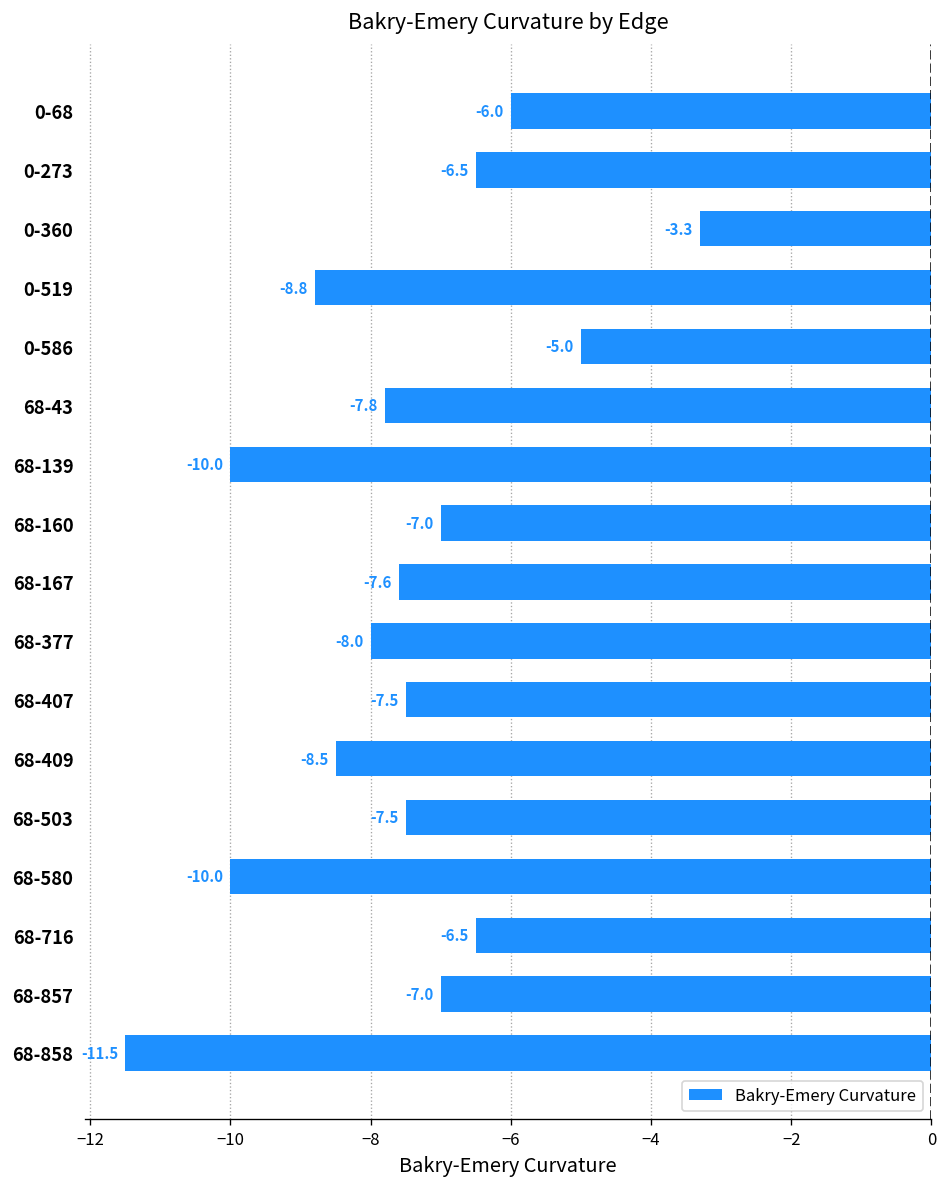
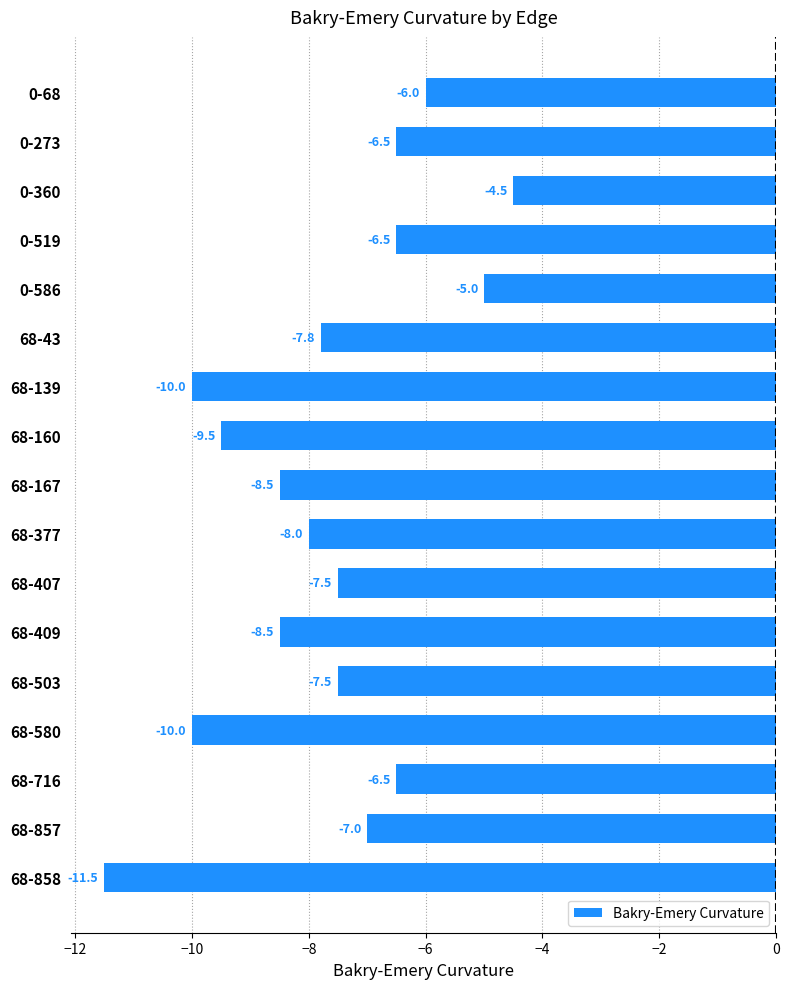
  {
    "0-68": -6.0,
    "0-273": -6.5,
-   "0-360": -3.3,
-   "0-519": -8.8,
+   "0-360": -4.5,
+   "0-519": -6.5,
    "0-586": -5.0,
    "68-43": -7.8,
    "68-139": -10.0,
-   "68-160": -7.0,
-   "68-167": -7.6,
+   "68-160": -9.5,
+   "68-167": -8.5,
    "68-377": -8.0,
    "68-407": -7.5,
    "68-409": -8.5,
    "68-503": -7.5,
    "68-580": -10.0,
    "68-716": -6.5,
    "68-857": -7.0,
    "68-858": -11.5
  }
